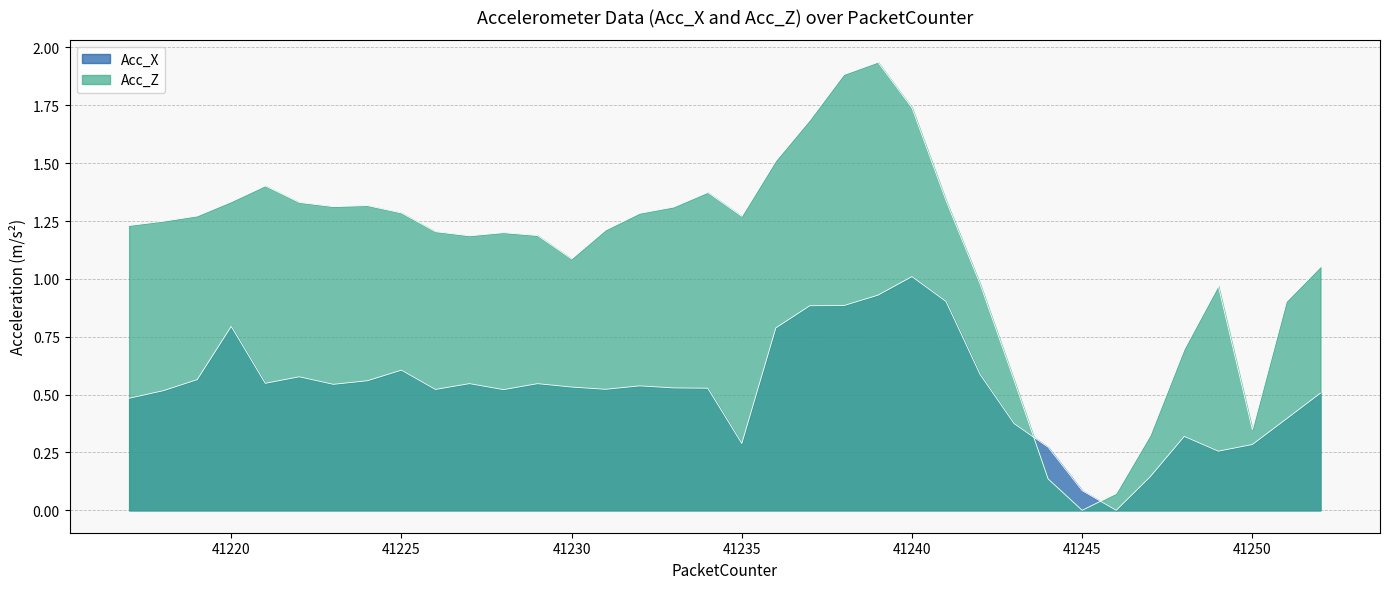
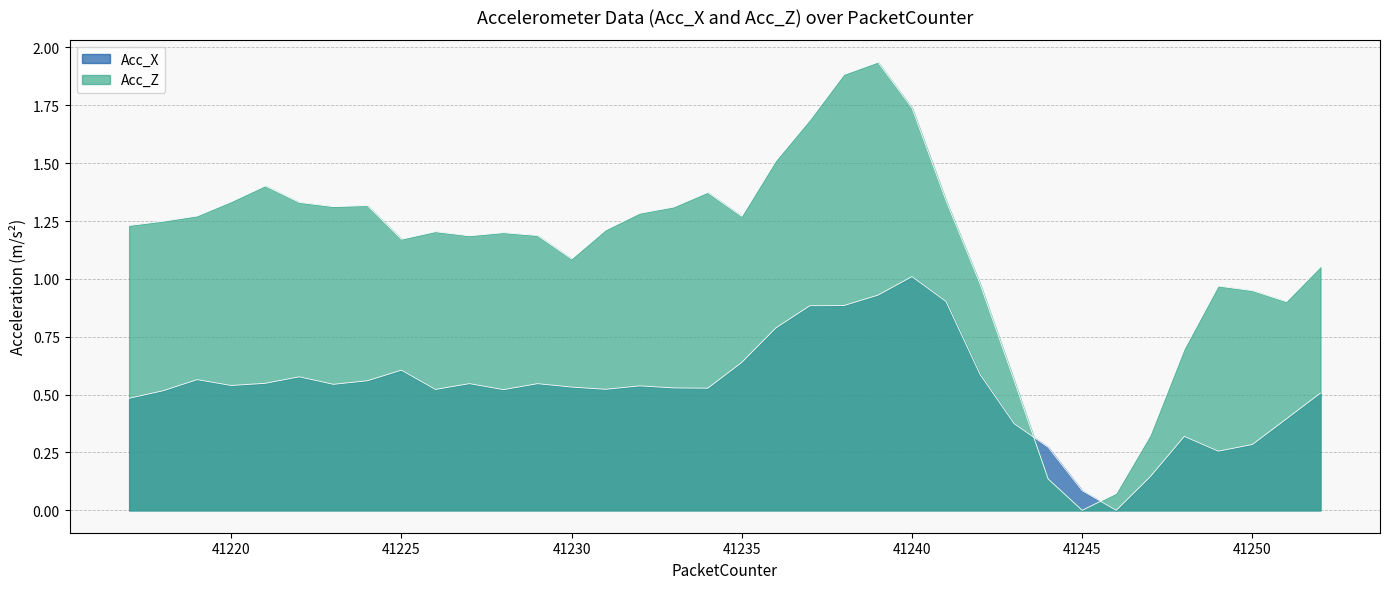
  {
    "Acc_X": {
-     "41220": 0.79,
+     "41220": 0.54,
      "41225": 0.61,
      "41230": 0.53,
-     "41235": 0.29,
+     "41235": 0.64,
      "41240": 1.01,
      "41245": 0.08,
      "41250": 0.28
    },
    "Acc_Z": {
      "41220": 1.33,
-     "41225": 1.28,
+     "41225": 1.17,
      "41230": 1.09,
      "41235": 1.27,
      "41240": 1.74,
      "41245": 0.00,
-     "41250": 0.35
+     "41250": 0.95
    }
  }
